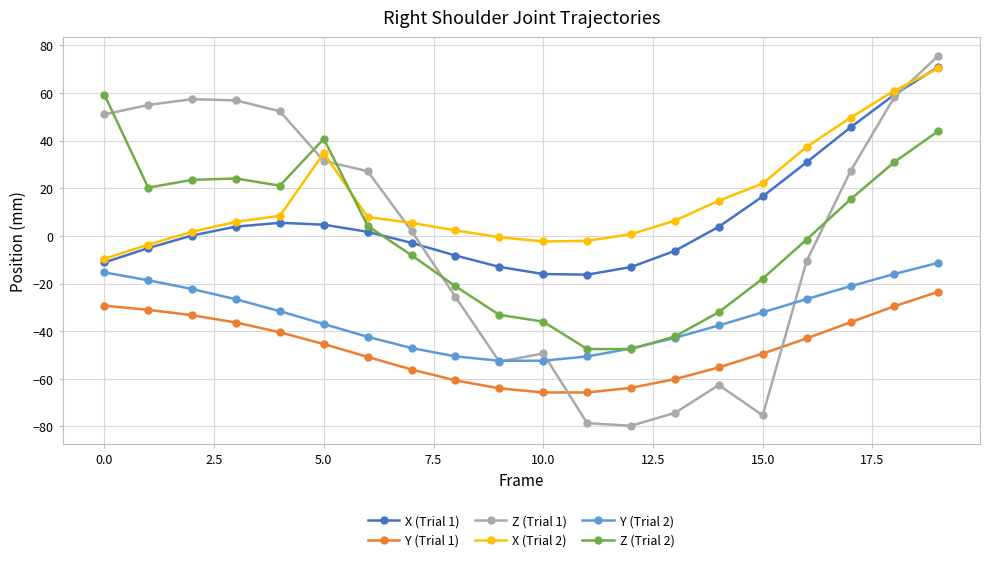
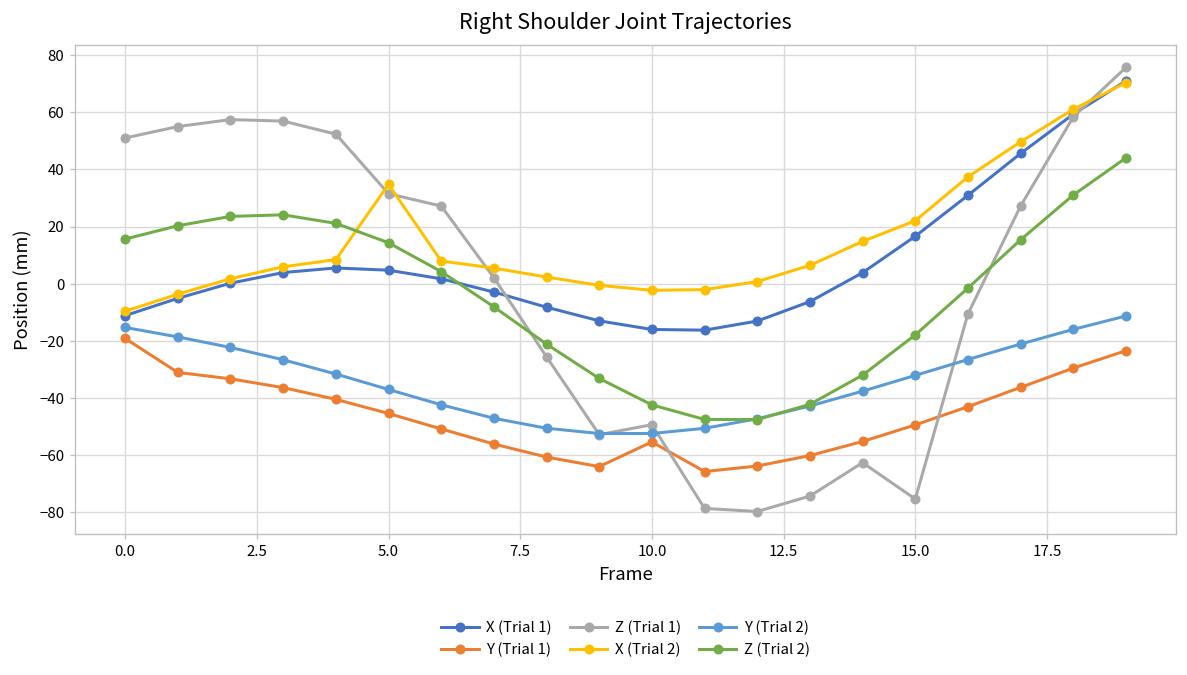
  {
    "Y (Trial 1)": {
-     "0.0": -29,
+     "0.0": -19,
      "5.0": -45,
-     "10.0": -66,
+     "10.0": -55,
      "15.0": -49
    },
    "Z (Trial 1)": {
      "0.0": 51,
      "5.0": 32,
      "10.0": -49,
      "15.0": -75
    },
    "X (Trial 2)": {
      "0.0": -10,
      "5.0": 35,
      "10.0": -2,
      "15.0": 22
    },
    "Z (Trial 2)": {
-     "0.0": 59,
-     "5.0": 41,
-     "10.0": -36,
+     "0.0": 16,
+     "5.0": 14,
+     "10.0": -42,
      "15.0": -18
    }
  }
